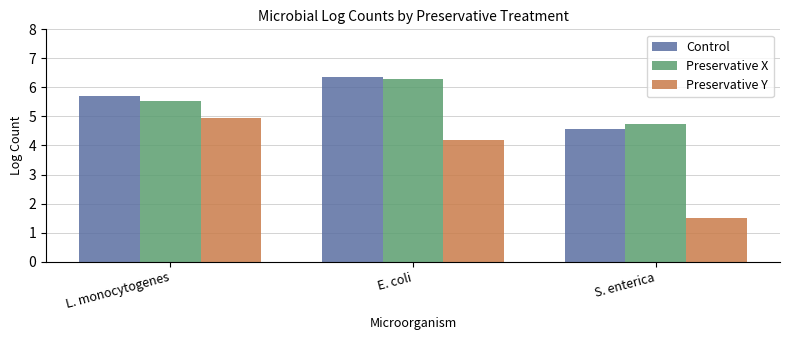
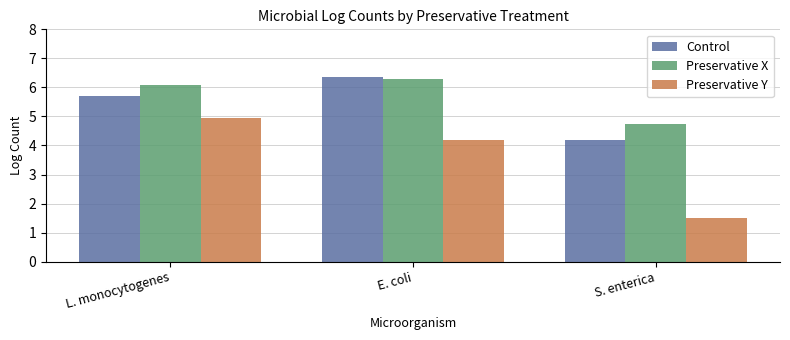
  {
    "Control": {
      "L. monocytogenes": 5.7,
      "E. coli": 6.4,
-     "S. enterica": 4.6
+     "S. enterica": 4.2
    },
    "Preservative X": {
-     "L. monocytogenes": 5.5,
+     "L. monocytogenes": 6.1,
      "E. coli": 6.3,
      "S. enterica": 4.7
    },
    "Preservative Y": {
      "L. monocytogenes": 4.9,
      "E. coli": 4.2,
      "S. enterica": 1.5
    }
  }
